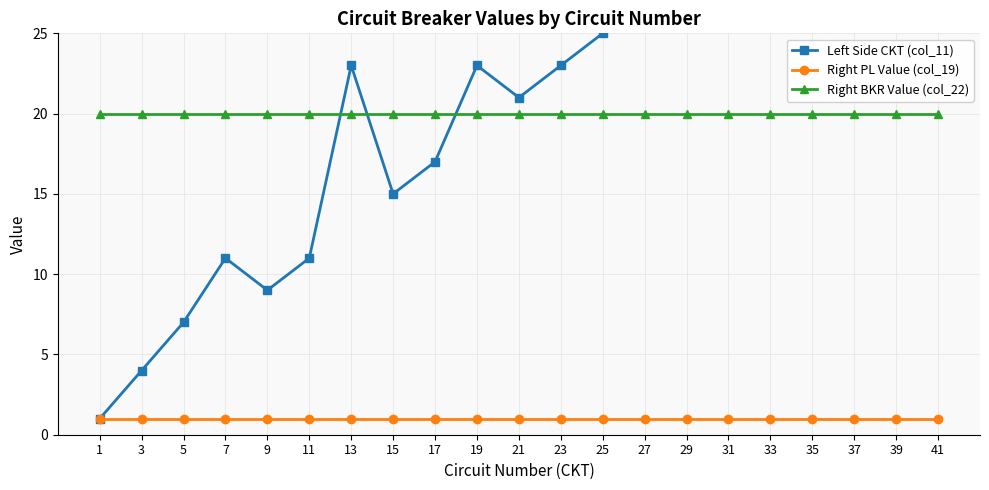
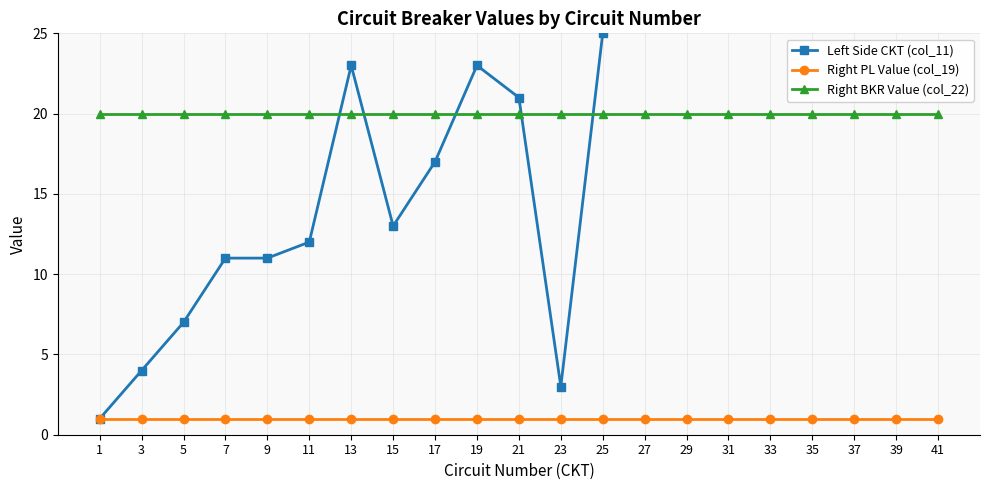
  {
    "Left Side CKT (col_11)": {
      "3": 4,
      "5": 7,
      "7": 11,
-     "9": 9,
-     "11": 11,
+     "9": 11,
+     "11": 12,
      "13": 23,
-     "15": 15,
+     "15": 13,
      "17": 17,
      "19": 23,
      "21": 21,
-     "23": 23,
+     "23": 3,
      "25": 25
    },
    "Right PL Value (col_19)": {
      "3": 1,
      "5": 1,
      "7": 1,
      "9": 1,
      "11": 1,
      "13": 1,
      "15": 1,
      "17": 1,
      "19": 1,
      "21": 1,
      "23": 1,
      "25": 1,
      "27": 1,
      "29": 1,
      "31": 1,
      "33": 1,
      "35": 1,
      "37": 1,
      "39": 1,
      "41": 1
    },
    "Right BKR Value (col_22)": {
      "1": 20,
      "3": 20,
      "5": 20,
      "7": 20,
      "9": 20,
      "11": 20,
      "13": 20,
      "15": 20,
      "17": 20,
      "19": 20,
      "21": 20,
      "23": 20,
      "25": 20,
      "27": 20,
      "29": 20,
      "31": 20,
      "33": 20,
      "35": 20,
      "37": 20,
      "39": 20,
      "41": 20
    }
  }
